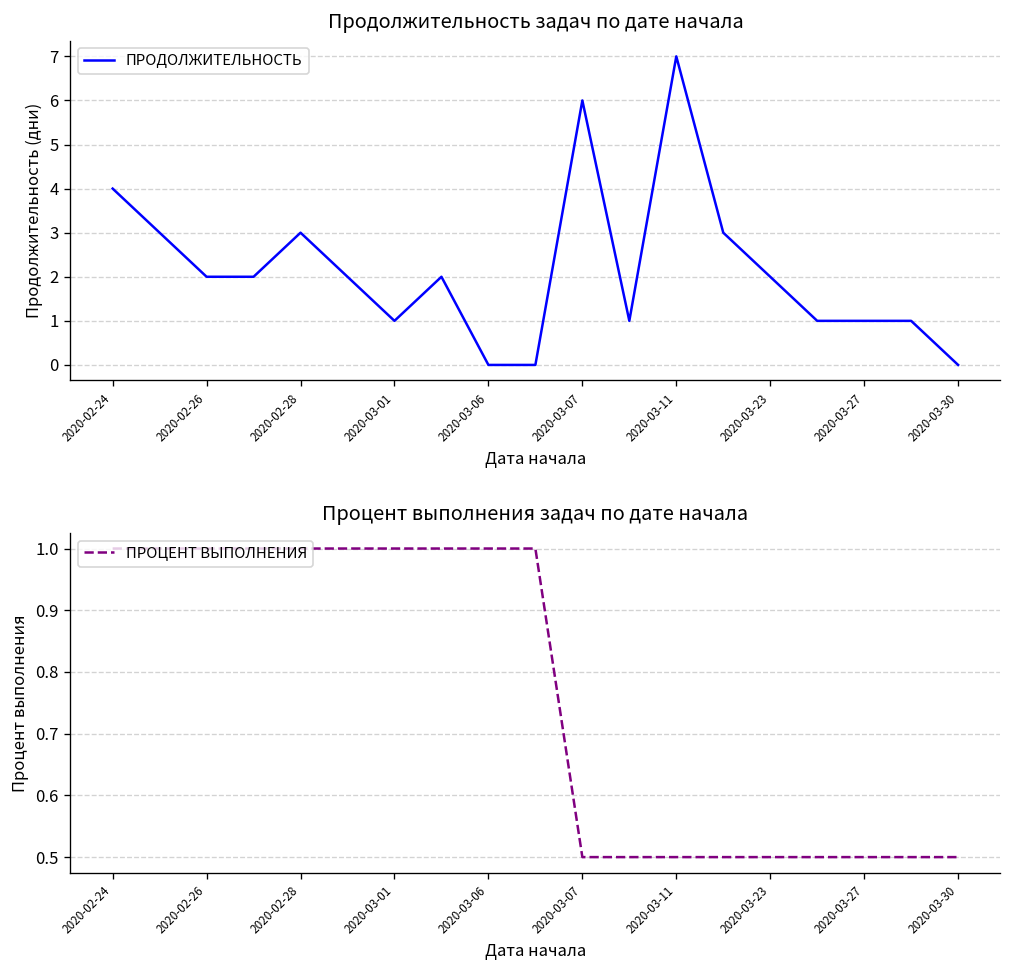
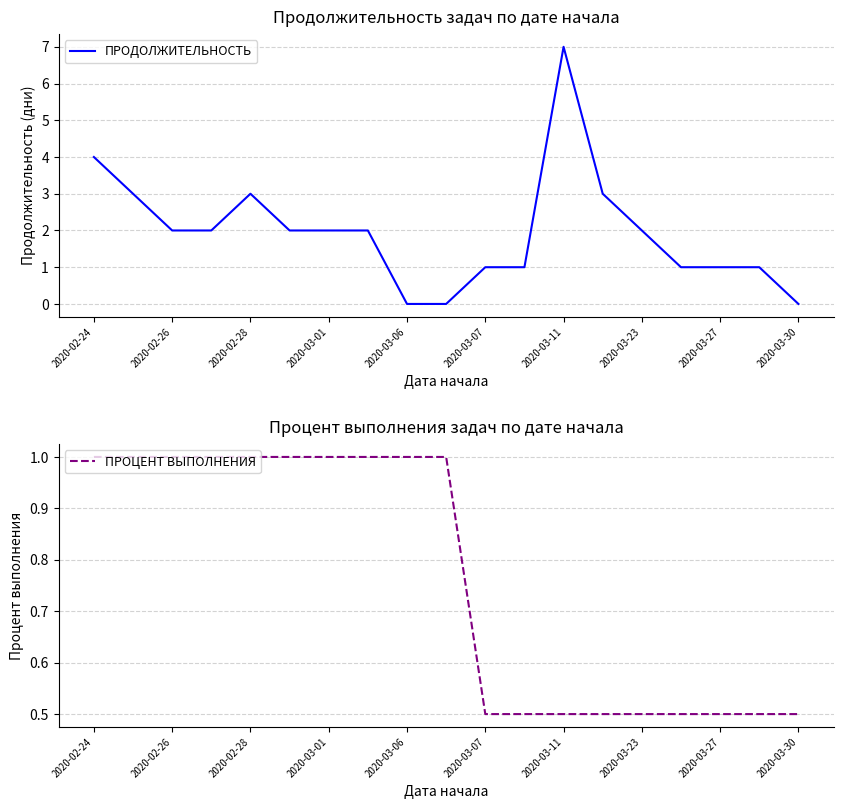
  {
    "Продолжительность задач по дате начала": {
      "2020-02-24": 4,
      "2020-02-28": 3,
-     "2020-03-01": 1,
-     "2020-03-07": 6,
+     "2020-03-01": 2,
+     "2020-03-07": 1,
      "2020-03-11": 7,
      "2020-03-23": 2,
      "2020-03-27": 1,
      "2020-03-30": 0
    },
    "Процент выполнения задач по дате начала": {
      "2020-03-01": 1.00,
      "2020-03-07": 0.50,
      "2020-03-11": 0.50,
      "2020-03-23": 0.50,
      "2020-03-27": 0.50,
      "2020-03-30": 0.50
    }
  }
